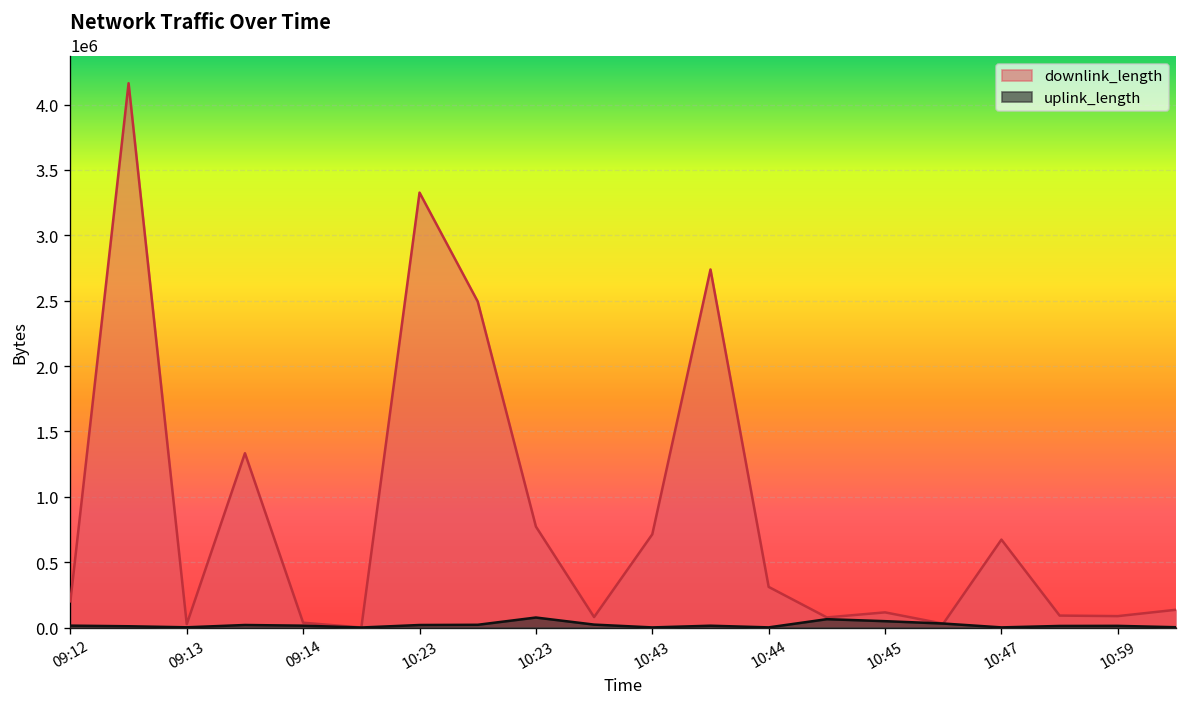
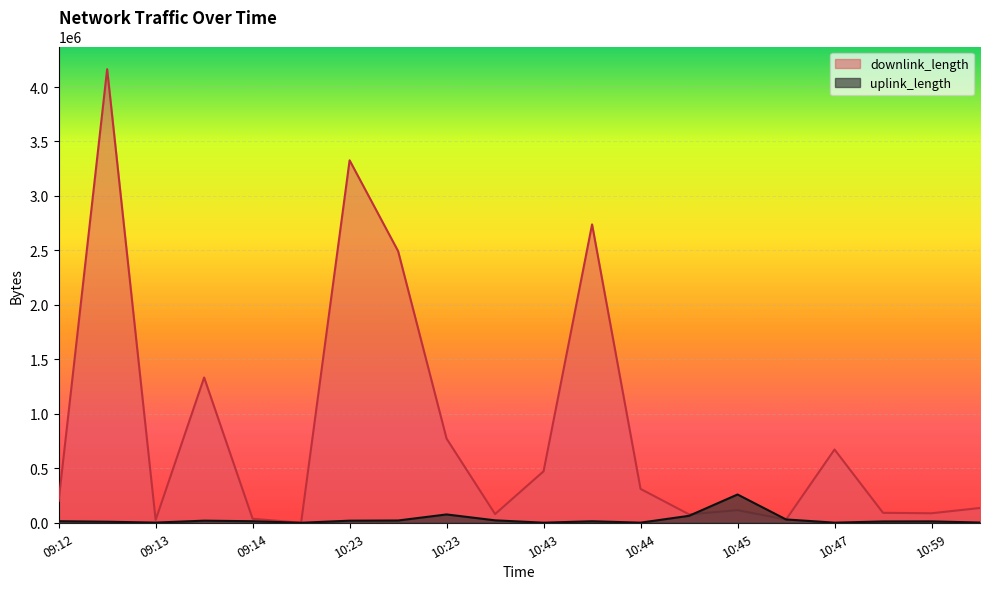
  {
    "downlink_length": {
-     "10:43": 710000,
+     "10:43": 470000,
      "10:45": 120000
    },
    "uplink_length": {
      "10:43": 0,
-     "10:45": 50000
+     "10:45": 260000
    }
  }
